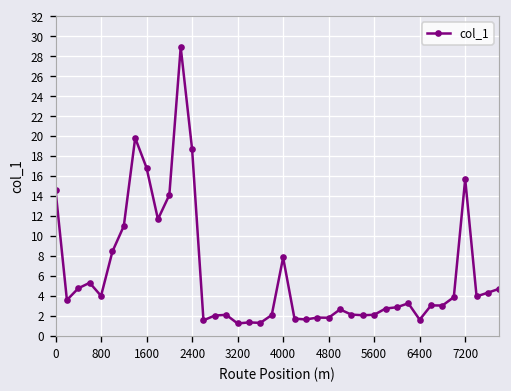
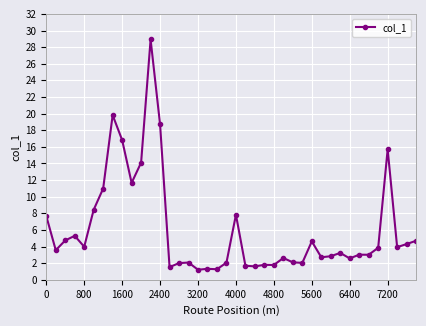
  {
-   "0": 15,
+   "0": 8,
    "800": 4,
    "1600": 17,
    "2400": 19,
    "3200": 1,
    "4000": 8,
    "4800": 2,
-   "5600": 2,
-   "6400": 2,
+   "5600": 5,
+   "6400": 3,
    "7200": 16
  }
